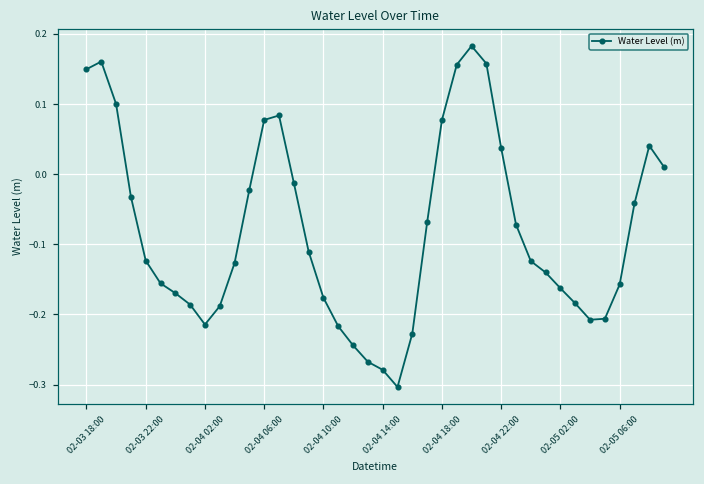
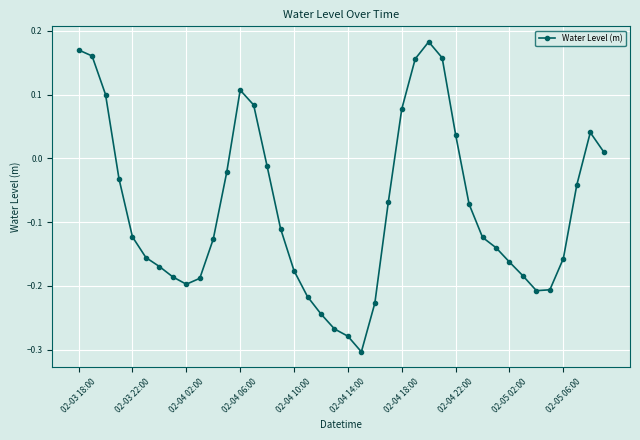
  {
-   "02-03 18:00": 0.15,
+   "02-03 18:00": 0.17,
    "02-03 22:00": -0.12,
-   "02-04 02:00": -0.21,
-   "02-04 06:00": 0.08,
+   "02-04 02:00": -0.20,
+   "02-04 06:00": 0.11,
    "02-04 10:00": -0.18,
    "02-04 14:00": -0.28,
    "02-04 18:00": 0.08,
    "02-04 22:00": 0.04,
    "02-05 02:00": -0.16,
    "02-05 06:00": -0.16
  }
